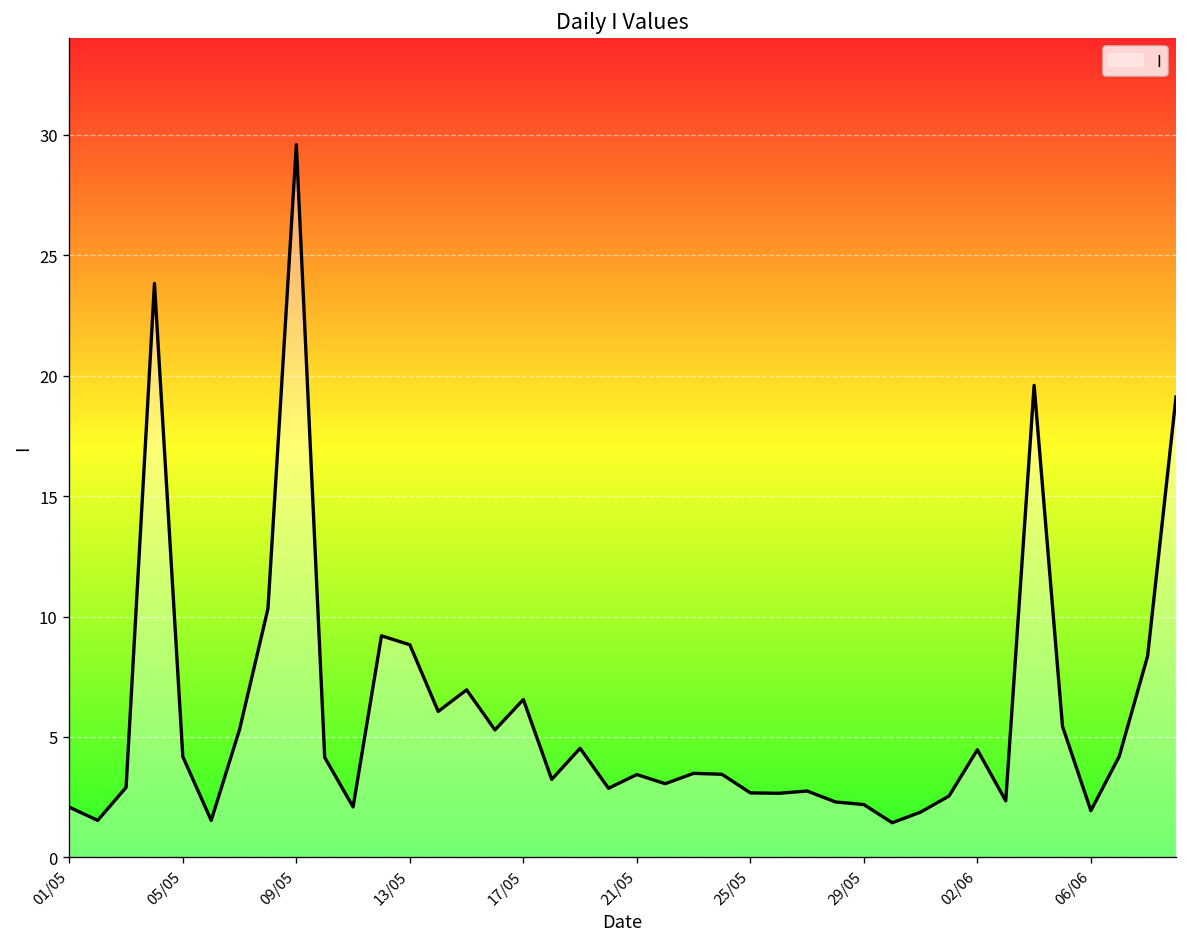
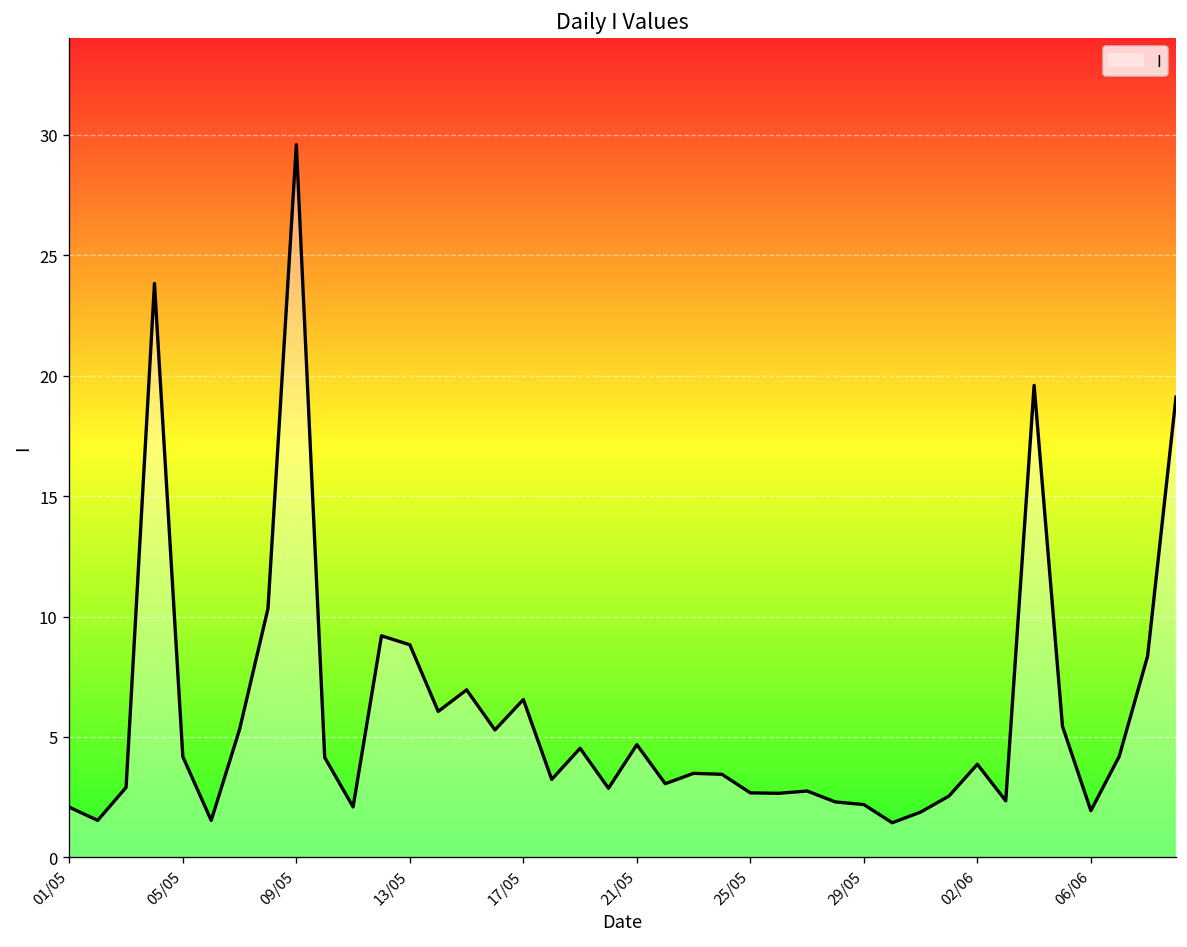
  {
    "01/05": 2.1,
    "05/05": 4.2,
    "09/05": 29.6,
    "13/05": 8.8,
    "17/05": 6.6,
-   "21/05": 3.4,
+   "21/05": 4.7,
    "25/05": 2.7,
    "29/05": 2.2,
-   "02/06": 4.5,
+   "02/06": 3.9,
    "06/06": 1.9
  }
